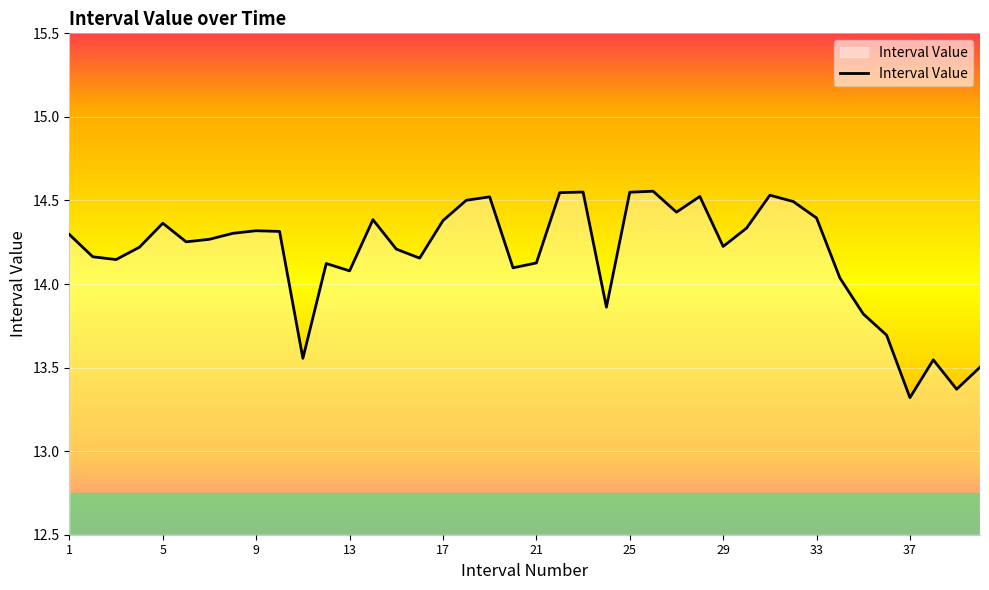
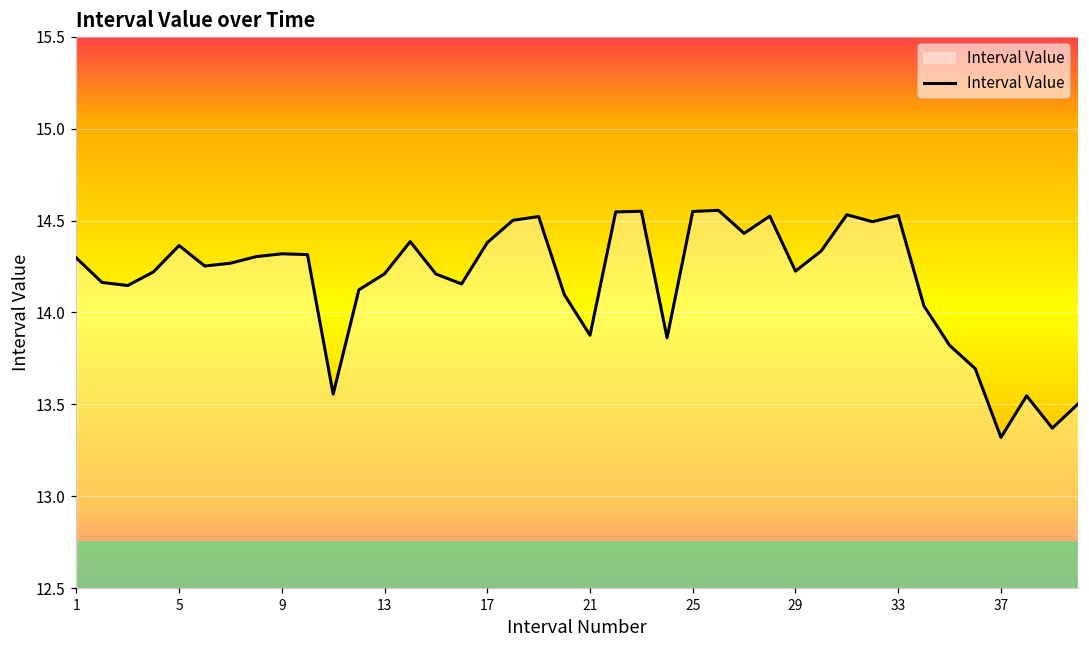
  {
    "1": 14.30,
    "5": 14.36,
    "9": 14.32,
-   "13": 14.08,
+   "13": 14.21,
    "17": 14.38,
-   "21": 14.13,
+   "21": 13.88,
    "25": 14.55,
    "29": 14.22,
-   "33": 14.40,
+   "33": 14.53,
    "37": 13.32
  }
